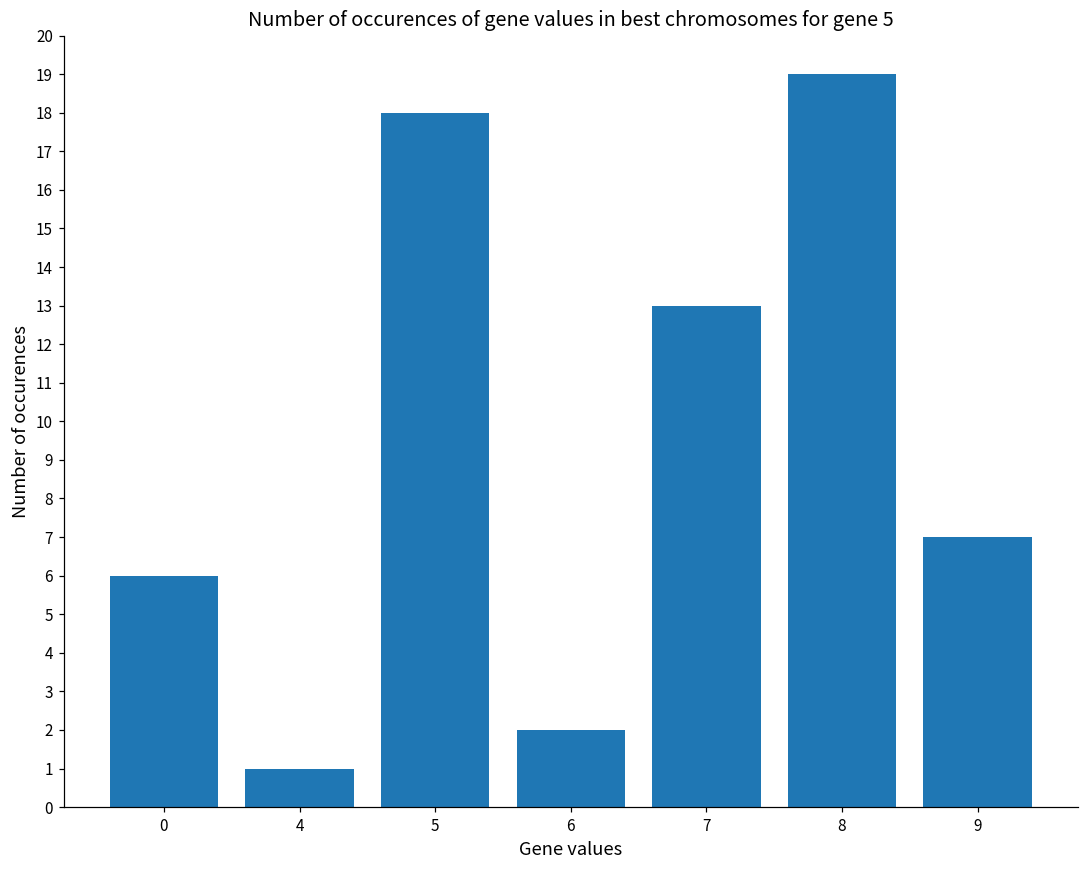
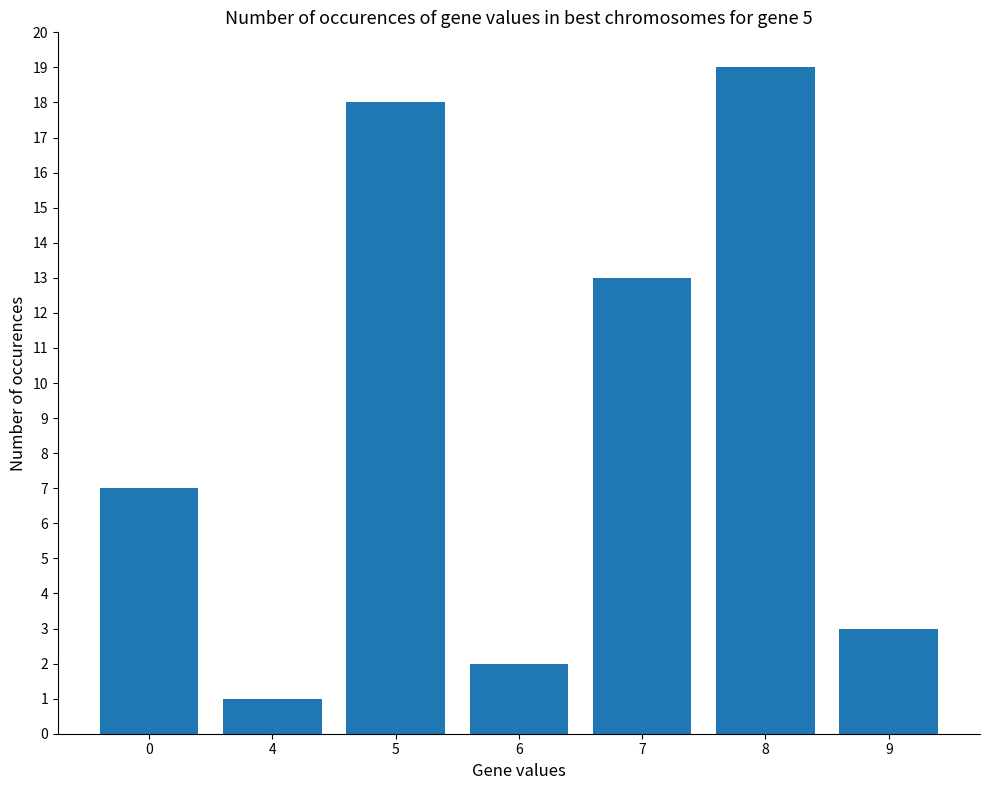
  {
-   "0": 6,
+   "0": 7,
    "4": 1,
    "5": 18,
    "6": 2,
    "7": 13,
    "8": 19,
-   "9": 7
+   "9": 3
  }
